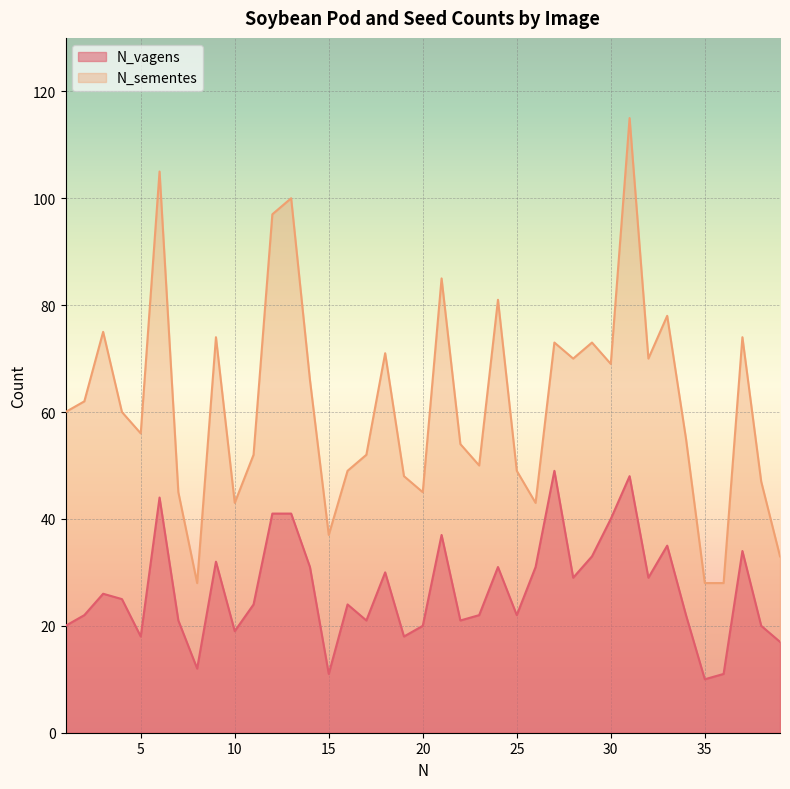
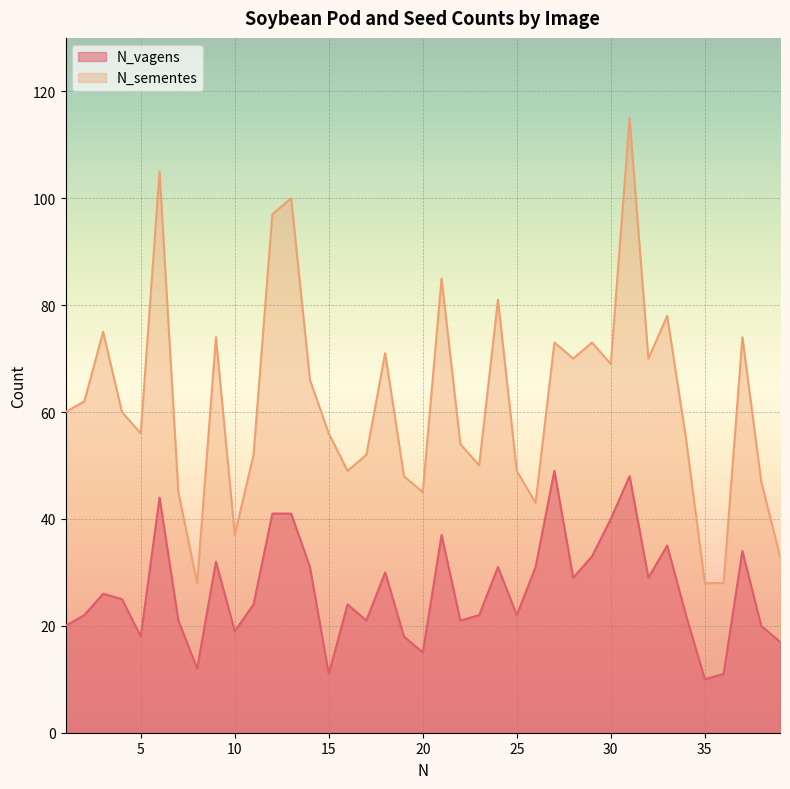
  {
    "N_vagens": {
      "5": 18,
      "10": 19,
      "15": 11,
-     "20": 20,
+     "20": 15,
      "25": 22,
      "30": 40,
      "35": 10
    },
    "N_sementes": {
      "5": 56,
-     "10": 43,
-     "15": 37,
+     "10": 37,
+     "15": 56,
      "20": 45,
      "25": 49,
      "30": 69,
      "35": 28
    }
  }
